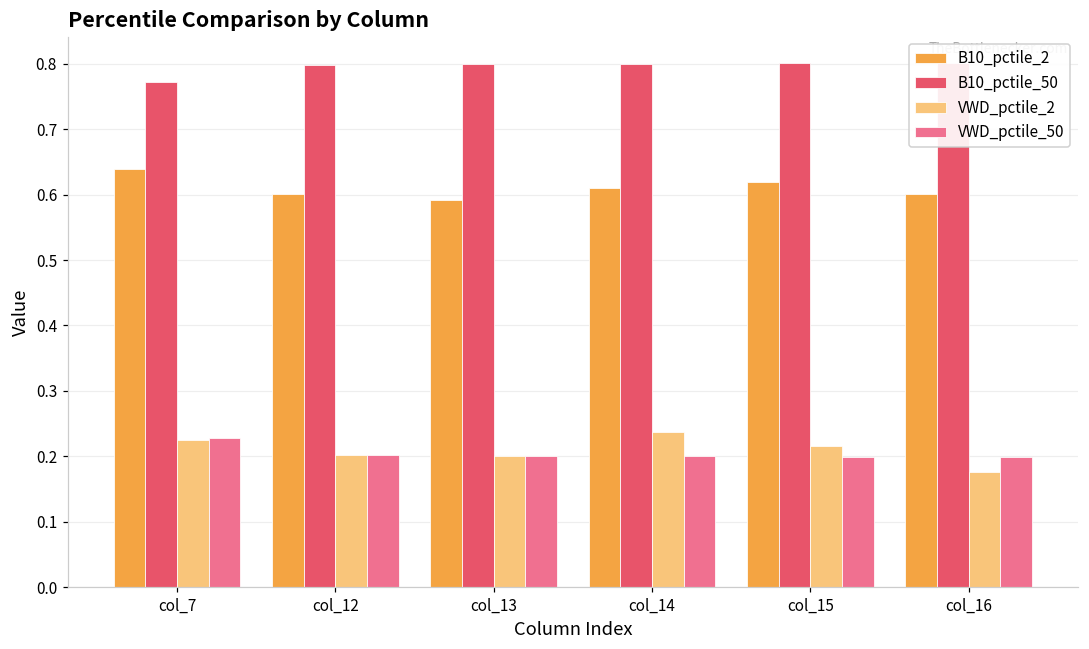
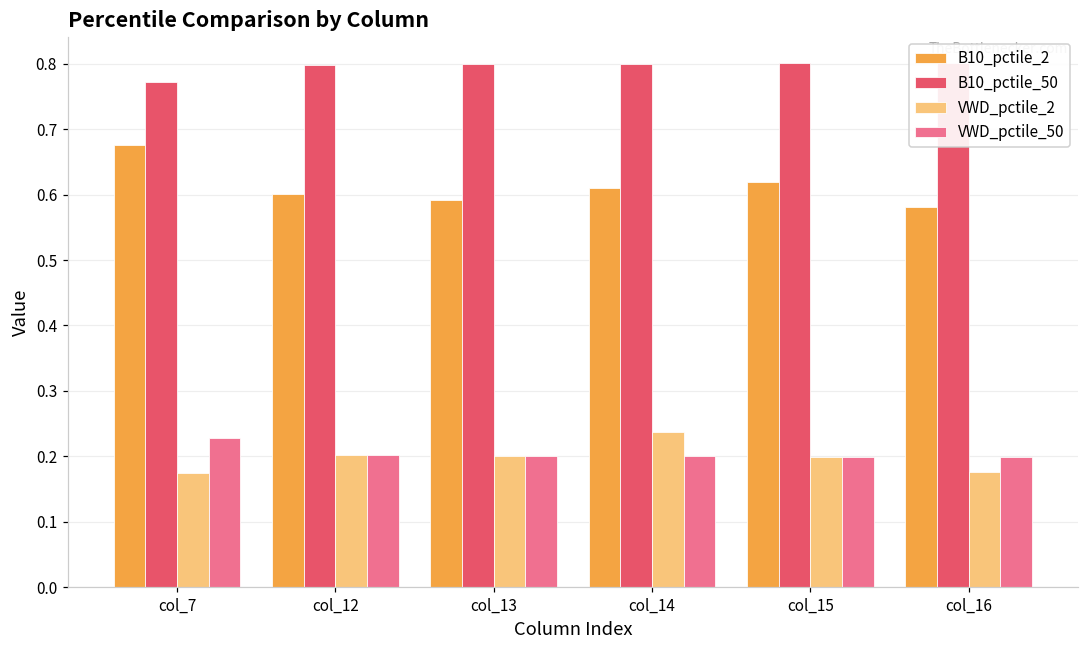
  {
    "B10_pctile_2": {
-     "col_7": 0.64,
+     "col_7": 0.68,
      "col_12": 0.60,
      "col_13": 0.59,
      "col_14": 0.61,
      "col_15": 0.62,
-     "col_16": 0.60
+     "col_16": 0.58
    },
    "VWD_pctile_2": {
-     "col_7": 0.22,
+     "col_7": 0.17,
      "col_12": 0.20,
      "col_13": 0.20,
      "col_14": 0.24,
-     "col_15": 0.22,
+     "col_15": 0.20,
      "col_16": 0.18
    }
  }
